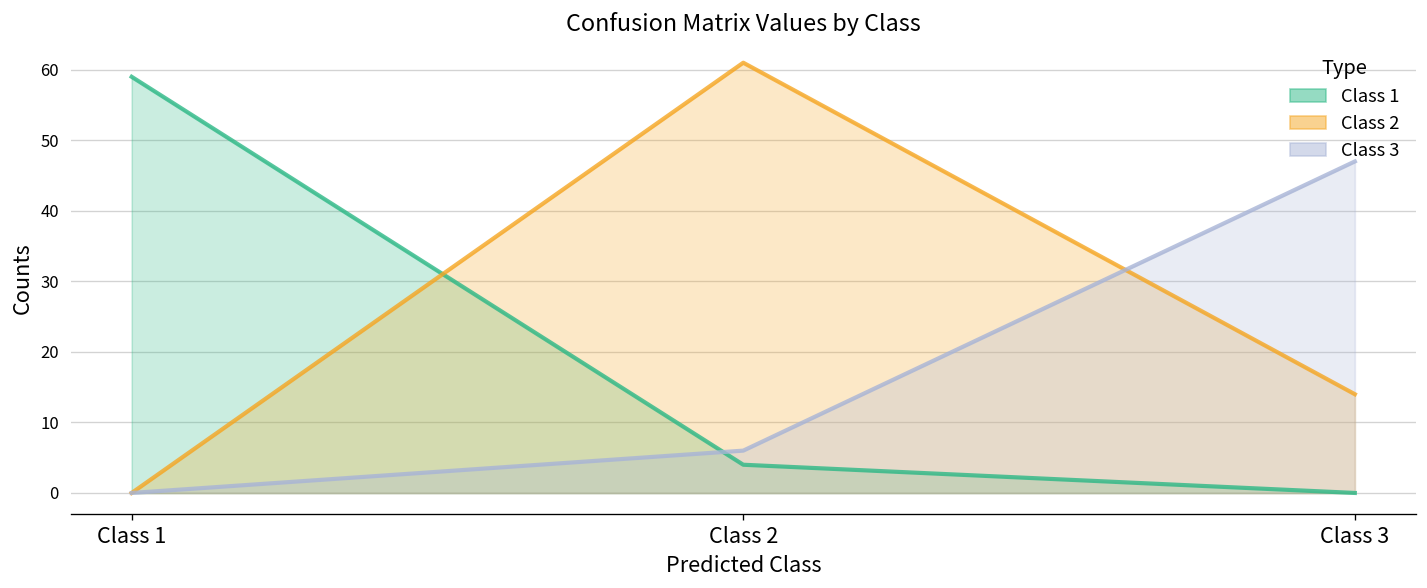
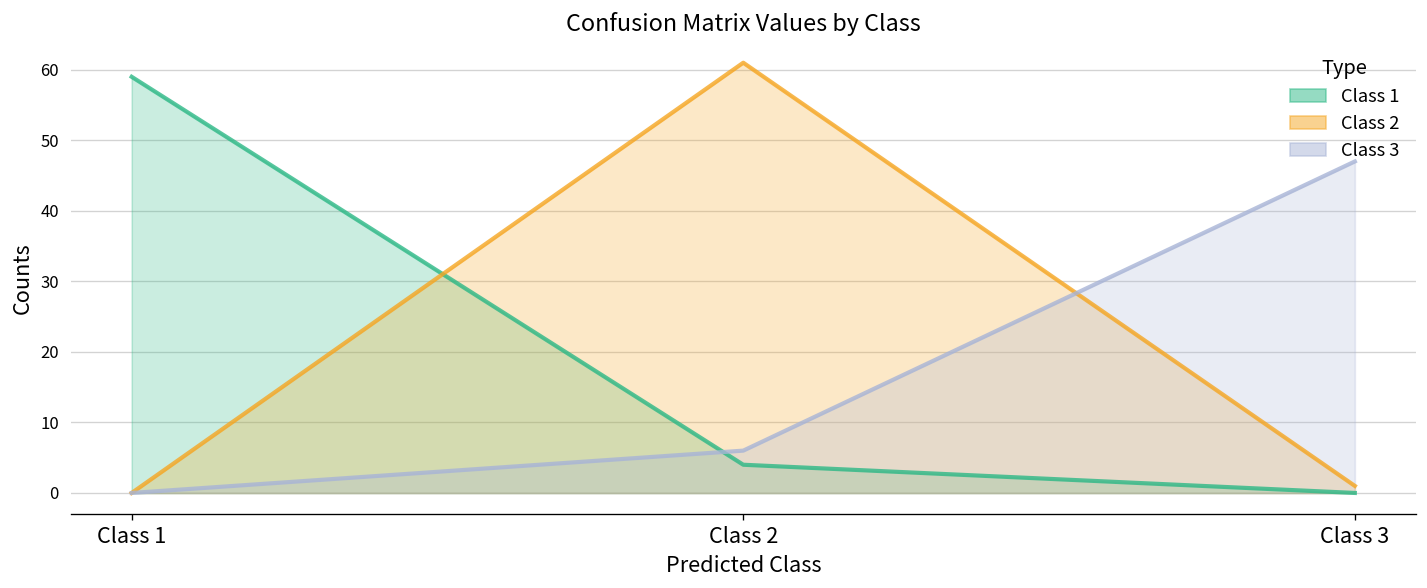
  {
    "Class 2": {
      "Class 2": 61,
-     "Class 3": 14
+     "Class 3": 1
    }
  }
